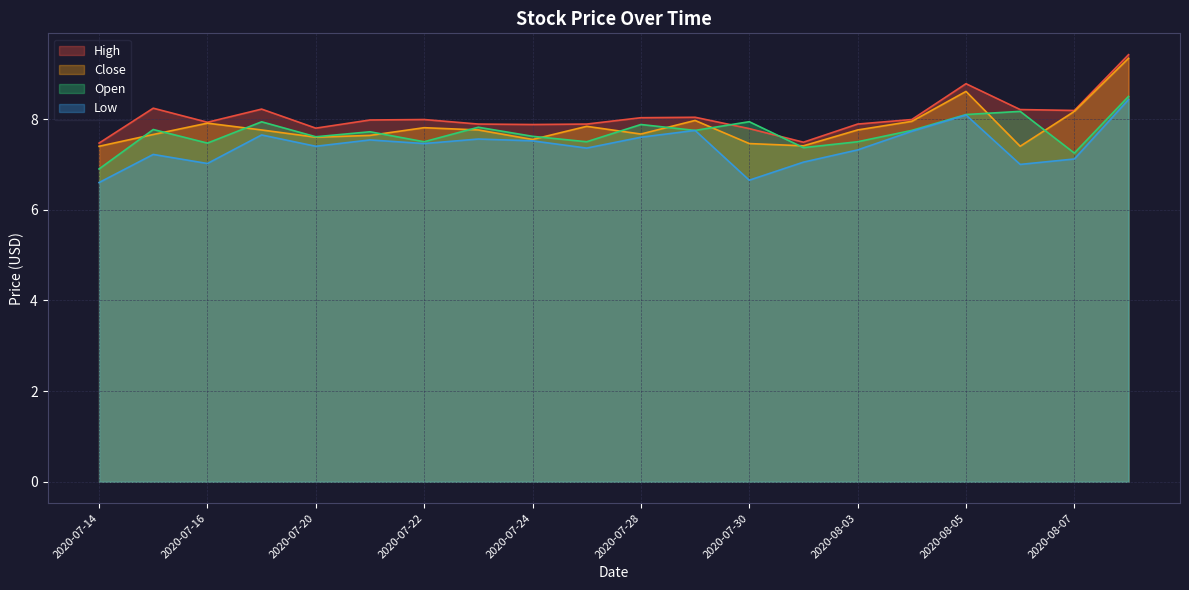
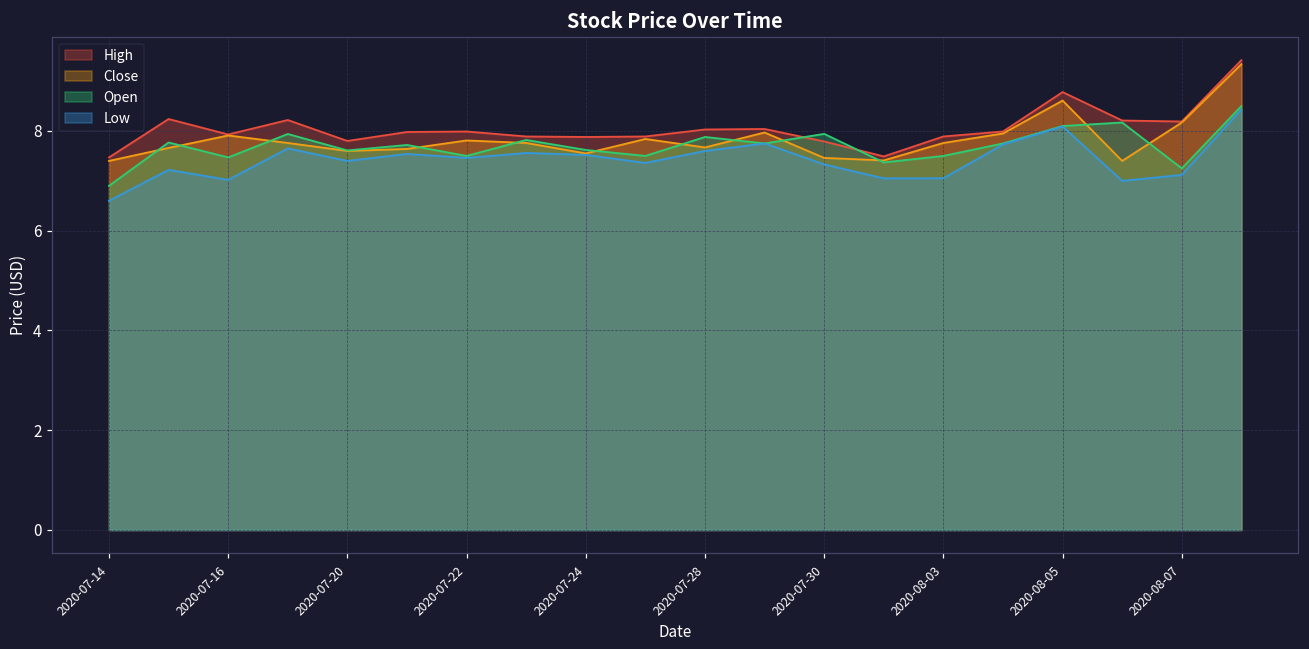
  {
    "Open": {
      "2020-07-14": 6.9,
      "2020-07-16": 7.5,
      "2020-07-24": 7.6,
      "2020-07-28": 7.9,
      "2020-07-30": 7.9,
      "2020-08-03": 7.5,
      "2020-08-07": 7.3
    },
    "Low": {
      "2020-07-14": 6.6,
      "2020-07-16": 7.0,
      "2020-07-20": 7.4,
      "2020-07-28": 7.6,
-     "2020-07-30": 6.7,
-     "2020-08-03": 7.3,
+     "2020-07-30": 7.3,
+     "2020-08-03": 7.1,
      "2020-08-07": 7.1
    }
  }
